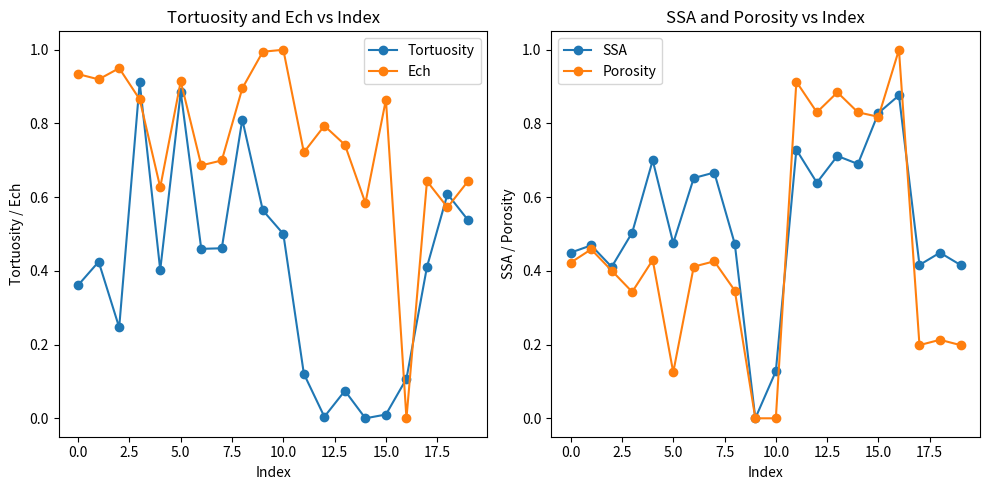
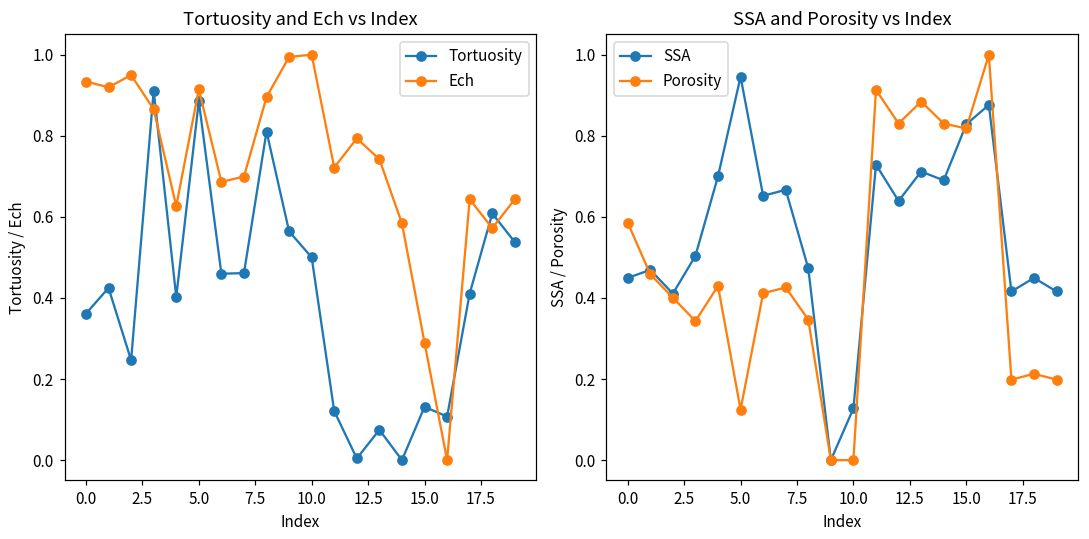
  {
    "Tortuosity and Ech vs Index": {
      "Tortuosity": {
        "0.0": 0.36,
        "5.0": 0.89,
        "10.0": 0.50,
-       "15.0": 0.01
+       "15.0": 0.13
      },
      "Ech": {
        "0.0": 0.93,
        "5.0": 0.91,
        "10.0": 1.00,
-       "15.0": 0.86
+       "15.0": 0.29
      }
    },
    "SSA and Porosity vs Index": {
      "SSA": {
        "0.0": 0.45,
-       "5.0": 0.48,
+       "5.0": 0.95,
        "10.0": 0.13,
        "15.0": 0.83
      },
      "Porosity": {
-       "0.0": 0.42,
+       "0.0": 0.59,
        "5.0": 0.12,
        "10.0": 0.00,
        "15.0": 0.82
      }
    }
  }
